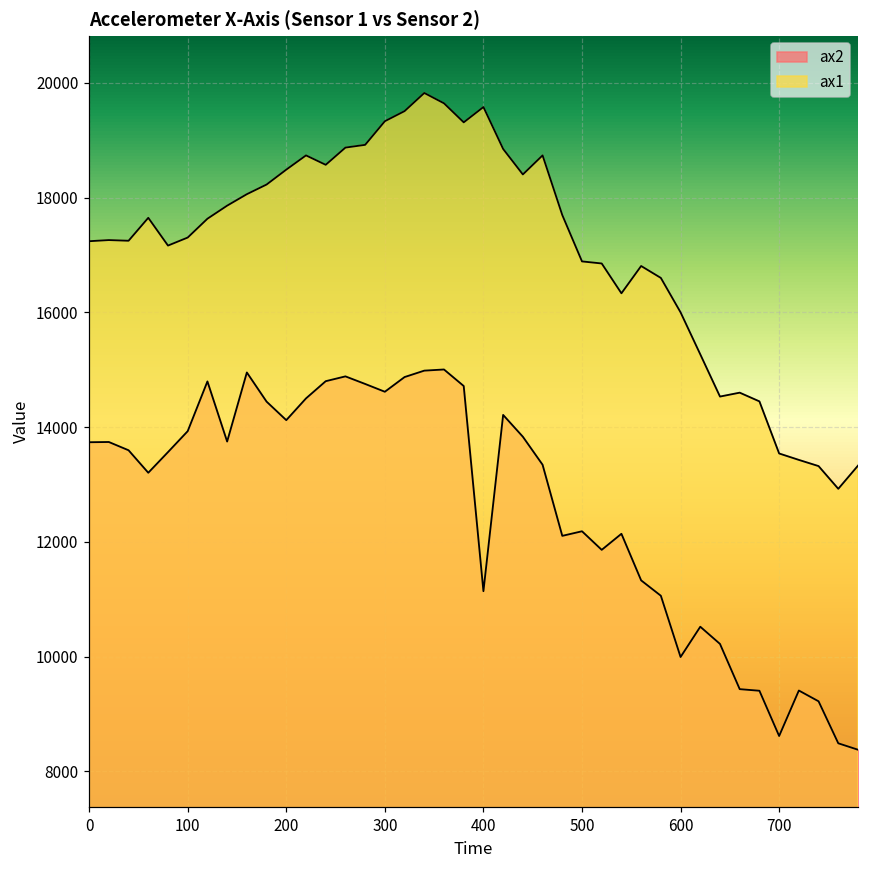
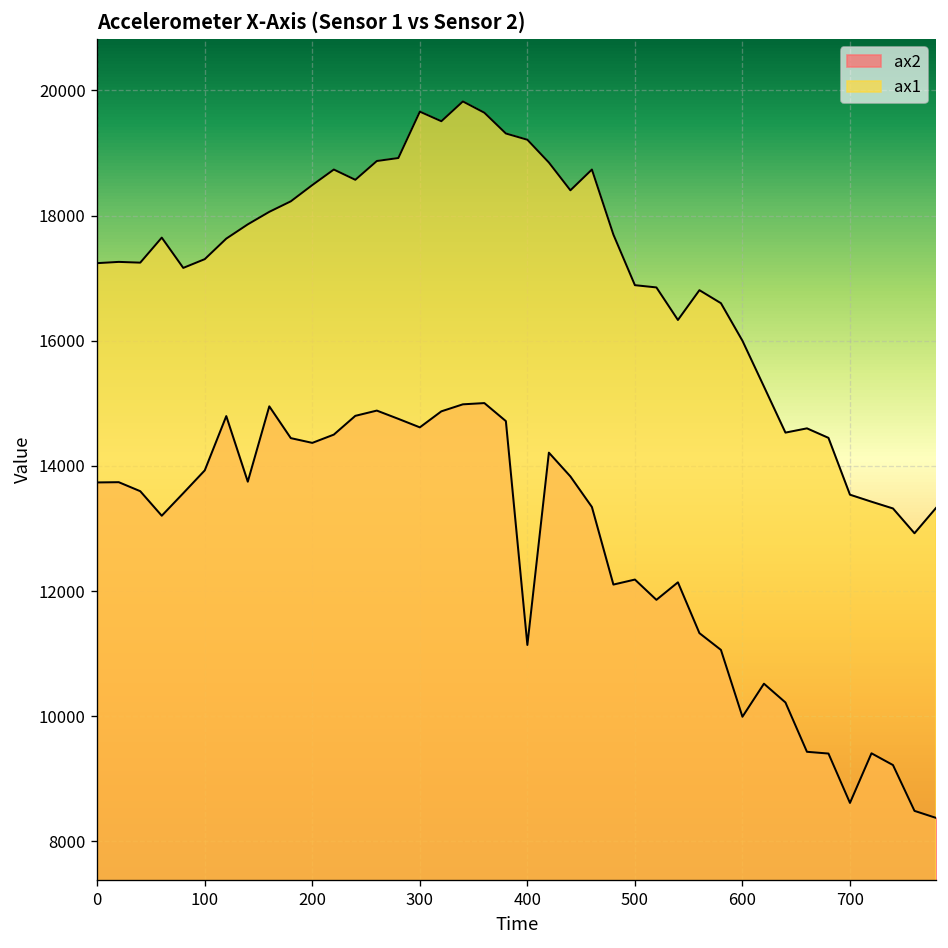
  {
    "ax2": {
      "0": 13700,
      "100": 13900,
-     "200": 14100,
+     "200": 14400,
      "300": 14600,
      "400": 11100,
      "500": 12200,
      "600": 10000,
      "700": 8600
    },
    "ax1": {
      "0": 17200,
      "100": 17300,
      "200": 18500,
-     "300": 19300,
-     "400": 19600,
+     "300": 19700,
+     "400": 19200,
      "500": 16900,
      "600": 16000,
      "700": 13500
    }
  }
